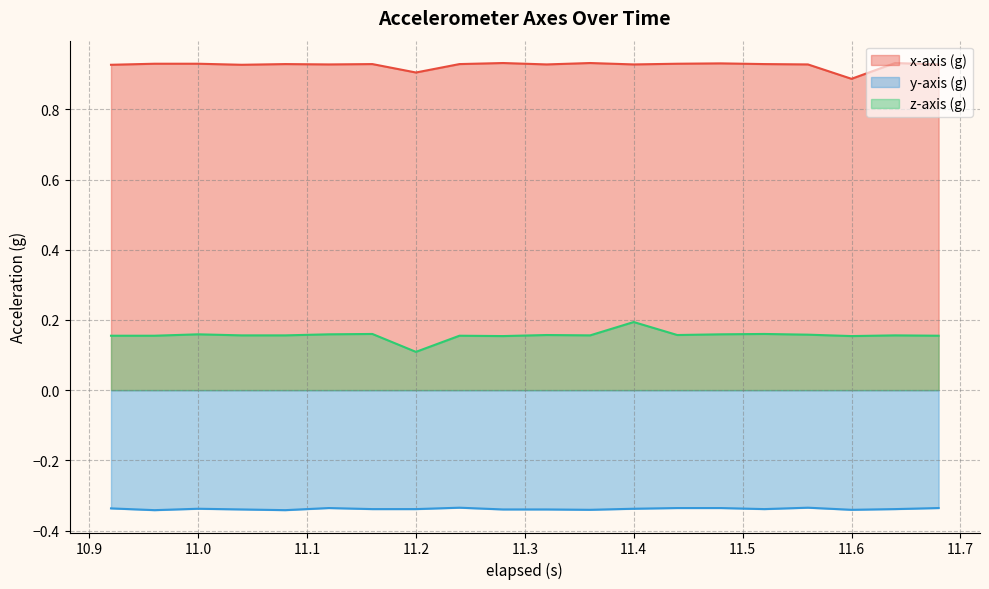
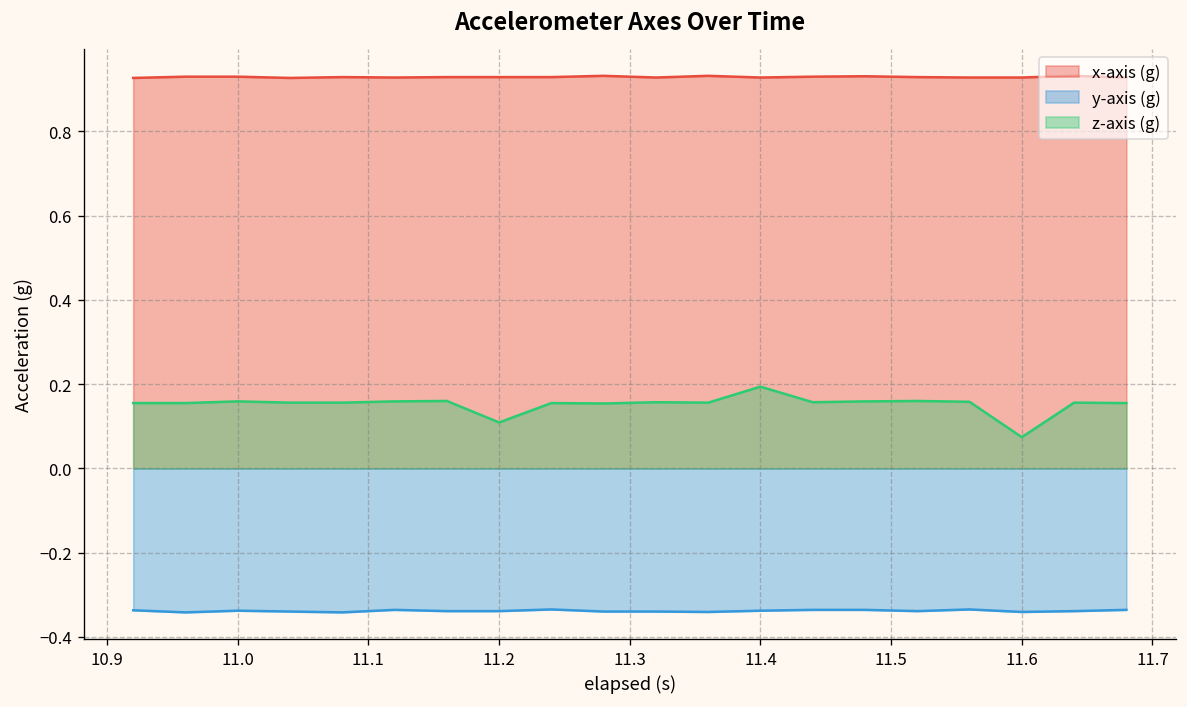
  {
    "x-axis (g)": {
      "11.0": 0.93,
-     "11.2": 0.91,
+     "11.2": 0.93,
      "11.4": 0.93,
-     "11.6": 0.89
+     "11.6": 0.93
    },
    "z-axis (g)": {
      "11.0": 0.16,
      "11.2": 0.11,
      "11.4": 0.19,
-     "11.6": 0.15
+     "11.6": 0.07
    }
  }
